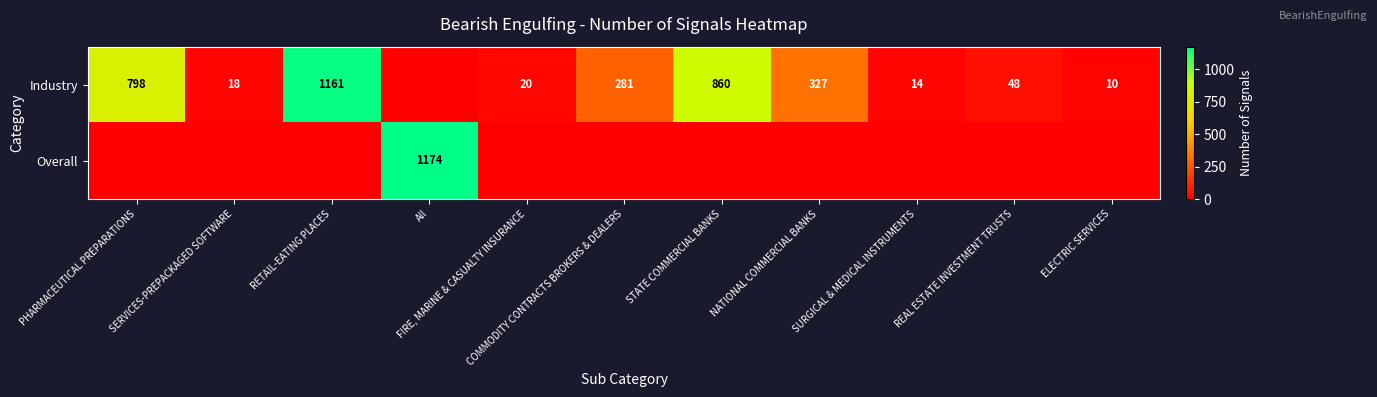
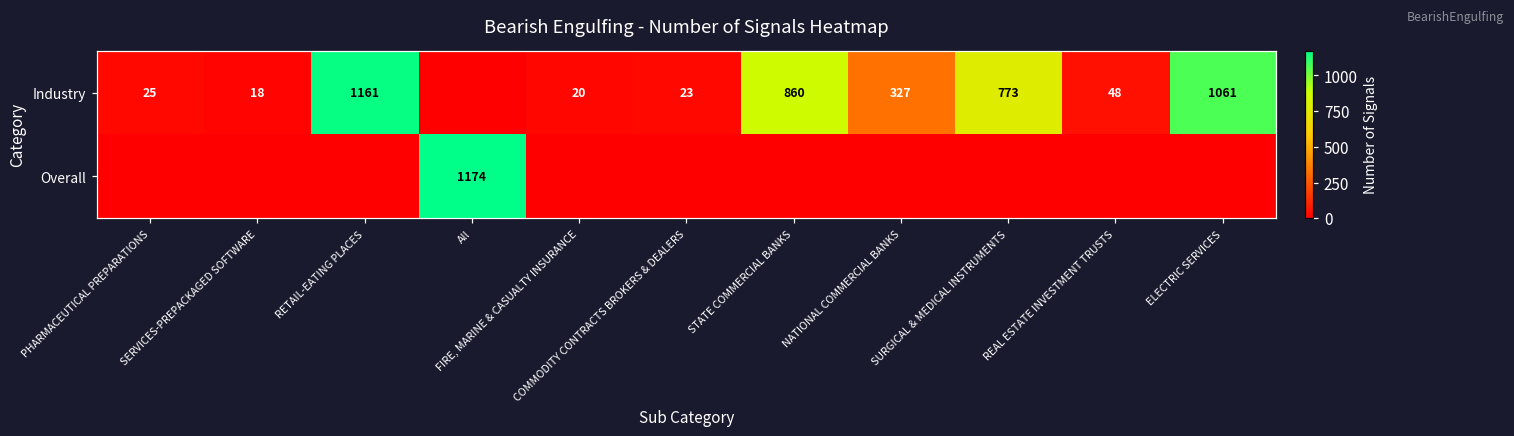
  {
    "Industry": {
-     "PHARMACEUTICAL PREPARATIONS": 798,
+     "PHARMACEUTICAL PREPARATIONS": 25,
      "SERVICES-PREPACKAGED SOFTWARE": 18,
      "RETAIL-EATING PLACES": 1161,
      "FIRE, MARINE & CASUALTY INSURANCE": 20,
-     "COMMODITY CONTRACTS BROKERS & DEALERS": 281,
+     "COMMODITY CONTRACTS BROKERS & DEALERS": 23,
      "STATE COMMERCIAL BANKS": 860,
      "NATIONAL COMMERCIAL BANKS": 327,
-     "SURGICAL & MEDICAL INSTRUMENTS": 14,
+     "SURGICAL & MEDICAL INSTRUMENTS": 773,
      "REAL ESTATE INVESTMENT TRUSTS": 48,
-     "ELECTRIC SERVICES": 10
+     "ELECTRIC SERVICES": 1061
    },
    "Overall": {
      "All": 1174
    }
  }
